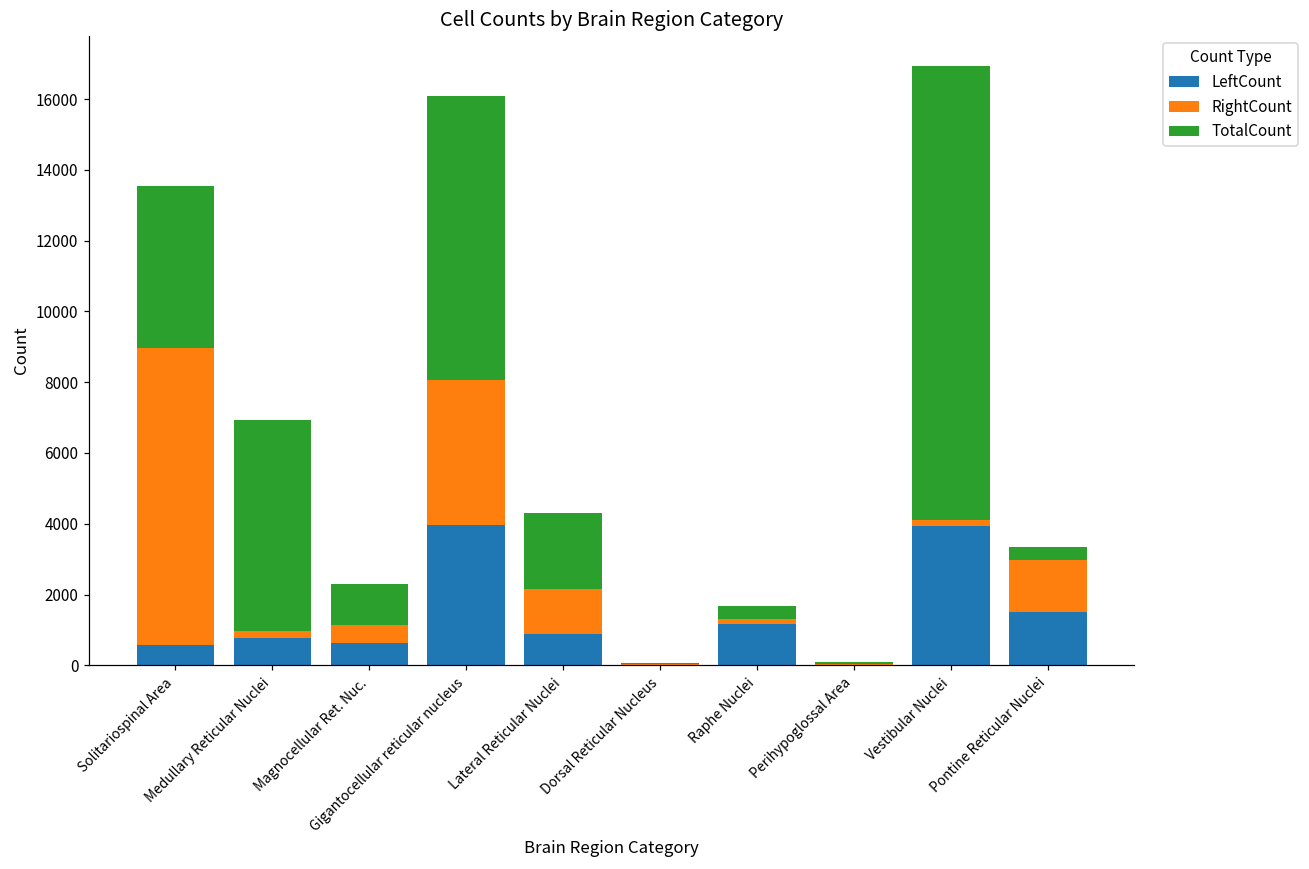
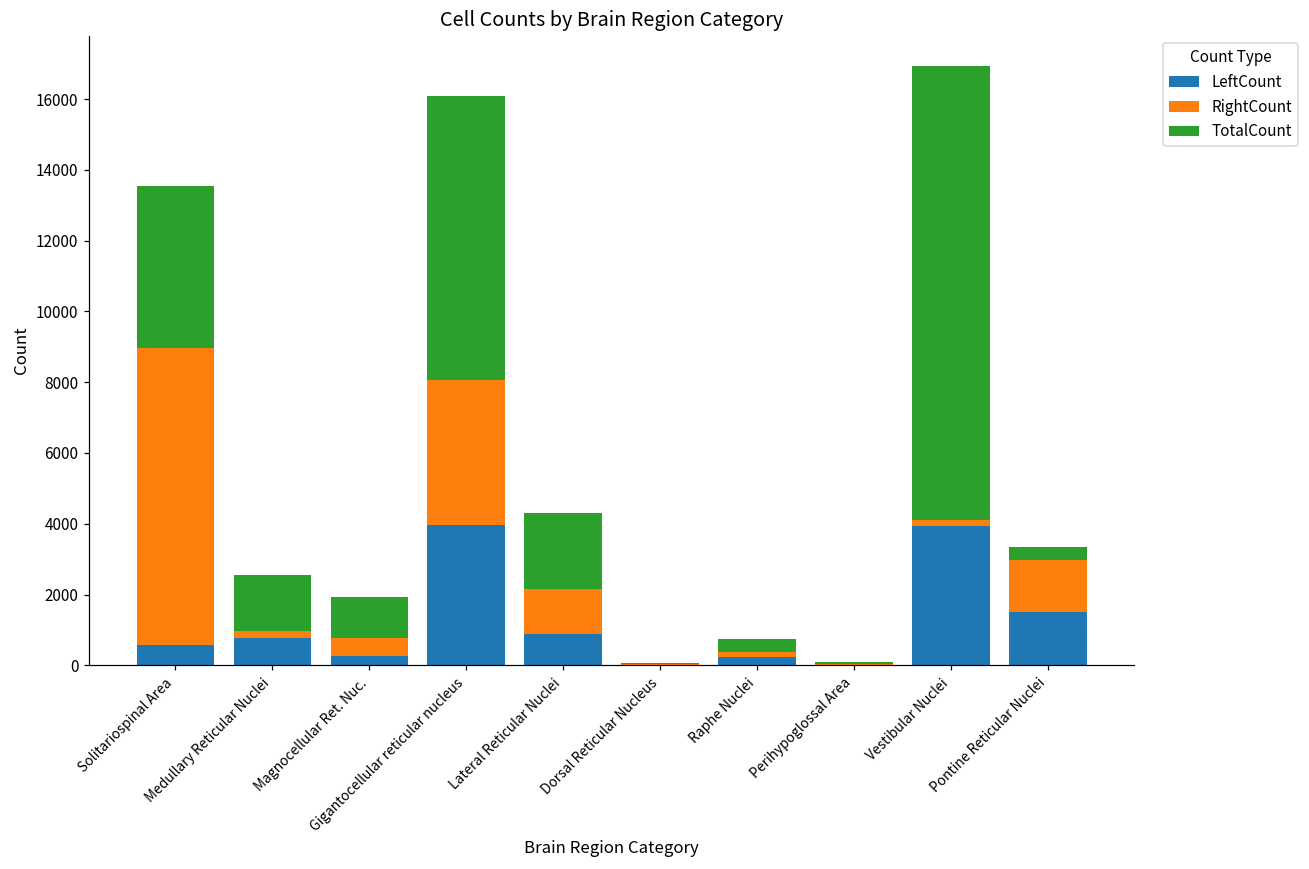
  {
    "LeftCount": {
      "Solitariospinal Area": 600,
      "Medullary Reticular Nuclei": 800,
-     "Magnocellular Ret. Nuc.": 600,
+     "Magnocellular Ret. Nuc.": 300,
      "Gigantocellular reticular nucleus": 4000,
      "Lateral Reticular Nuclei": 900,
-     "Raphe Nuclei": 1200,
+     "Raphe Nuclei": 200,
      "Vestibular Nuclei": 3900,
      "Pontine Reticular Nuclei": 1500
    },
    "RightCount": {
      "Solitariospinal Area": 8400,
      "Medullary Reticular Nuclei": 200,
      "Magnocellular Ret. Nuc.": 500,
      "Gigantocellular reticular nucleus": 4100,
      "Lateral Reticular Nuclei": 1300,
      "Raphe Nuclei": 100,
      "Vestibular Nuclei": 100,
      "Pontine Reticular Nuclei": 1500
    },
    "TotalCount": {
      "Solitariospinal Area": 4600,
-     "Medullary Reticular Nuclei": 6000,
+     "Medullary Reticular Nuclei": 1600,
      "Magnocellular Ret. Nuc.": 1100,
      "Gigantocellular reticular nucleus": 8100,
      "Lateral Reticular Nuclei": 2200,
      "Raphe Nuclei": 400,
      "Vestibular Nuclei": 12900,
      "Pontine Reticular Nuclei": 300
    }
  }
